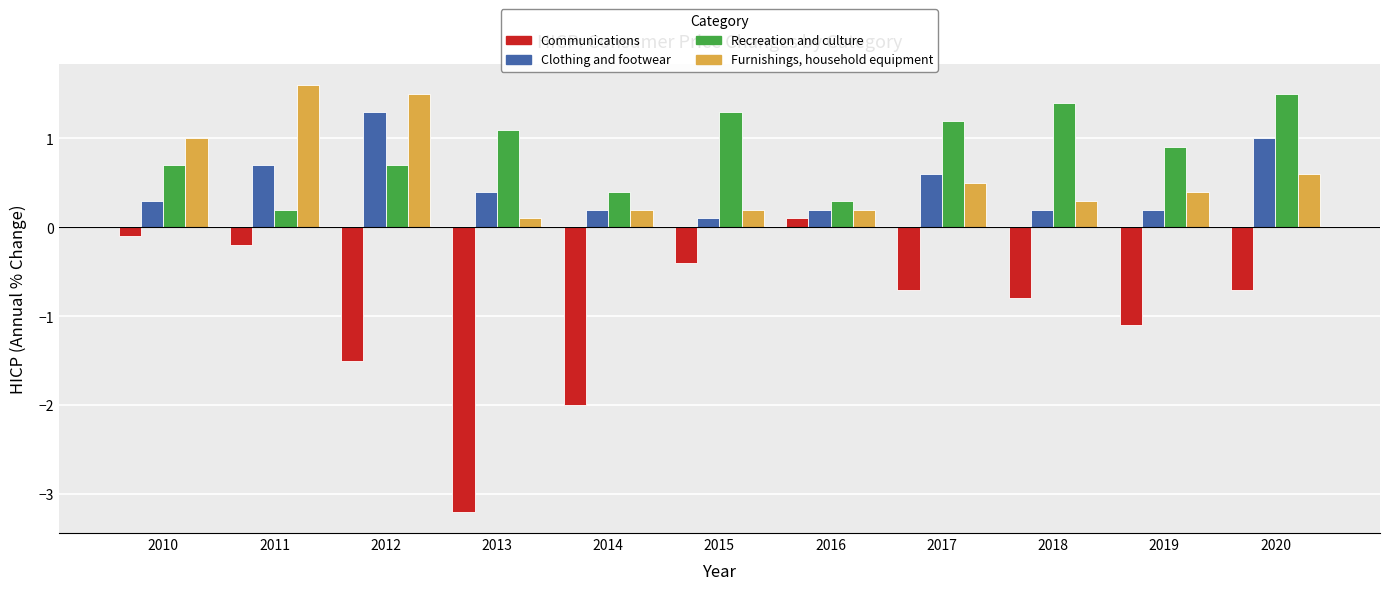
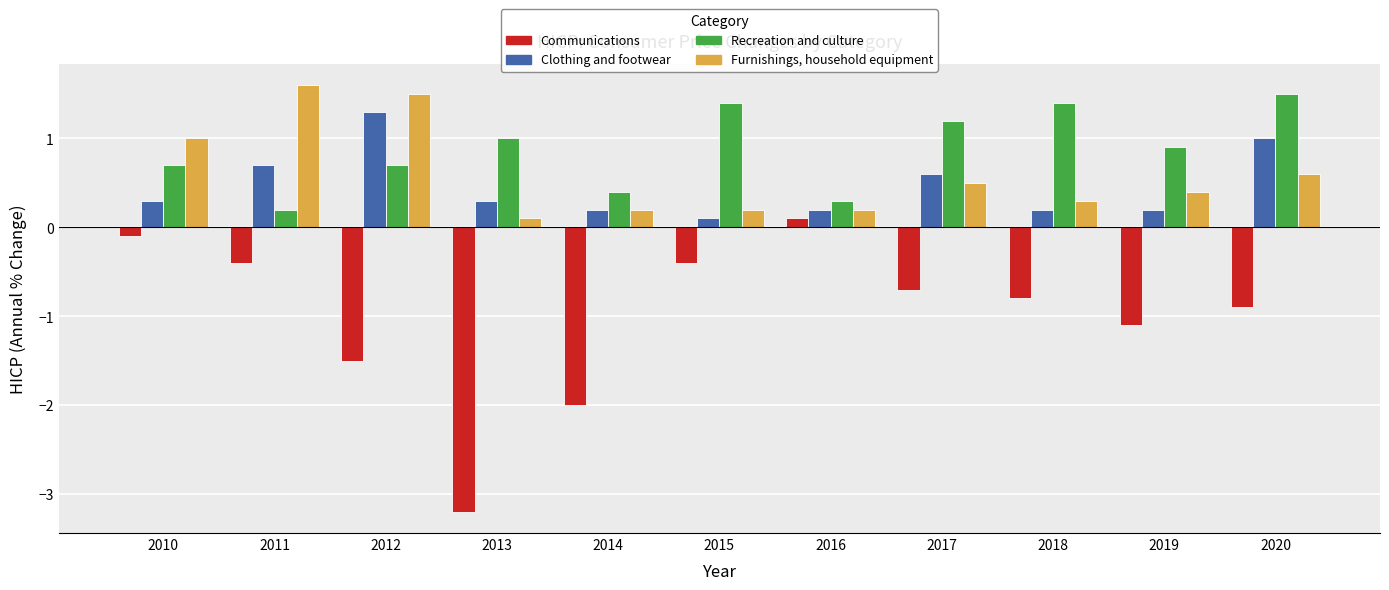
  {
    "Communications": {
      "2010": -0.1,
-     "2011": -0.2,
+     "2011": -0.4,
      "2012": -1.5,
      "2013": -3.2,
      "2014": -2.0,
      "2015": -0.4,
      "2016": 0.1,
      "2017": -0.7,
      "2018": -0.8,
      "2019": -1.1,
-     "2020": -0.7
+     "2020": -0.9
    },
    "Clothing and footwear": {
      "2010": 0.3,
      "2011": 0.7,
      "2012": 1.3,
-     "2013": 0.4,
+     "2013": 0.3,
      "2014": 0.2,
      "2015": 0.1,
      "2016": 0.2,
      "2017": 0.6,
      "2018": 0.2,
      "2019": 0.2,
      "2020": 1.0
    },
    "Recreation and culture": {
      "2010": 0.7,
      "2011": 0.2,
      "2012": 0.7,
-     "2013": 1.1,
+     "2013": 1.0,
      "2014": 0.4,
-     "2015": 1.3,
+     "2015": 1.4,
      "2016": 0.3,
      "2017": 1.2,
      "2018": 1.4,
      "2019": 0.9,
      "2020": 1.5
    },
    "Furnishings, household equipment": {
      "2010": 1.0,
      "2011": 1.6,
      "2012": 1.5,
      "2013": 0.1,
      "2014": 0.2,
      "2015": 0.2,
      "2016": 0.2,
      "2017": 0.5,
      "2018": 0.3,
      "2019": 0.4,
      "2020": 0.6
    }
  }
